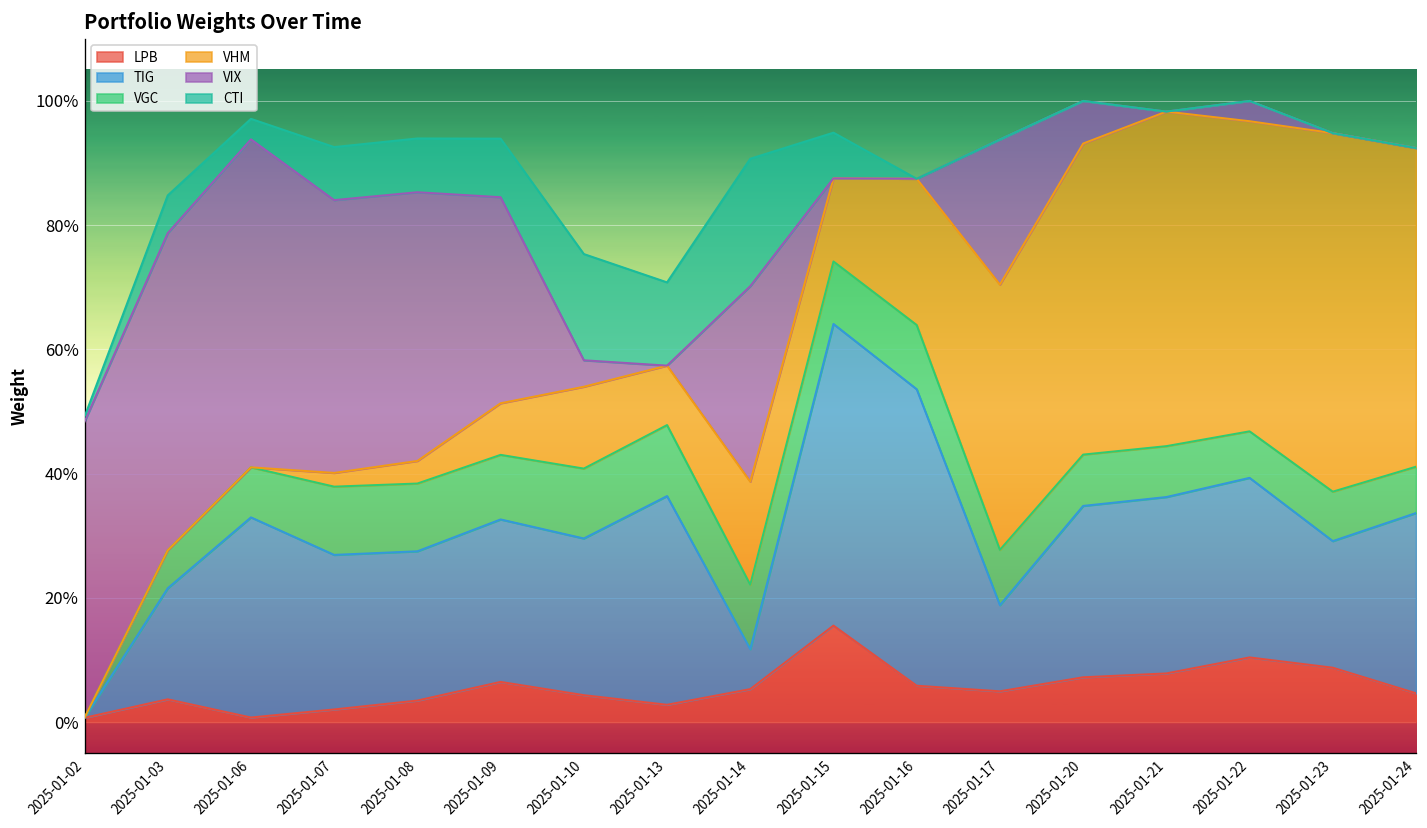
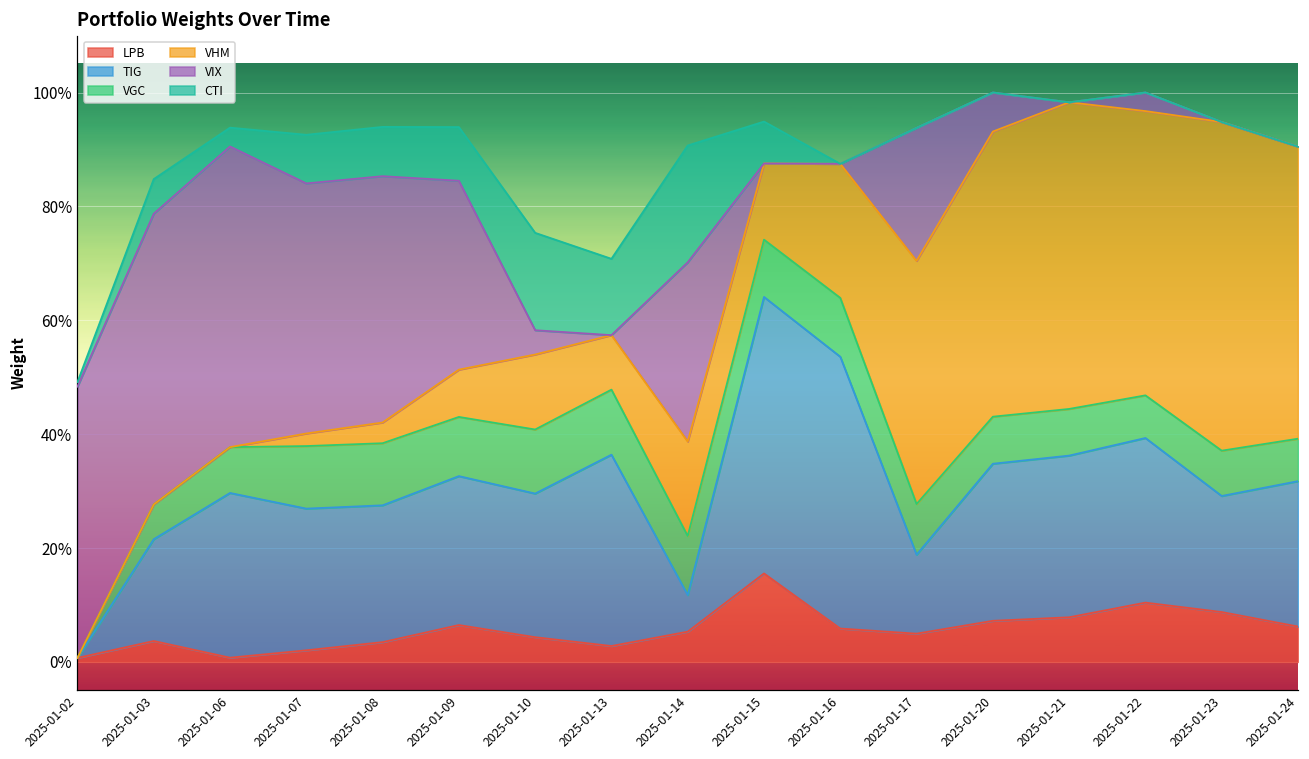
  {
    "LPB": {
      "2025-01-03": "4%",
      "2025-01-06": "1%",
      "2025-01-07": "2%",
      "2025-01-08": "3%",
      "2025-01-09": "6%",
      "2025-01-10": "4%",
      "2025-01-13": "3%",
      "2025-01-14": "5%",
      "2025-01-15": "16%",
      "2025-01-16": "6%",
      "2025-01-17": "5%",
      "2025-01-20": "7%",
      "2025-01-21": "8%",
      "2025-01-22": "10%",
      "2025-01-23": "9%",
-     "2025-01-24": "5%"
+     "2025-01-24": "6%"
    },
    "TIG": {
      "2025-01-03": "18%",
-     "2025-01-06": "32%",
+     "2025-01-06": "29%",
      "2025-01-07": "25%",
      "2025-01-08": "24%",
      "2025-01-09": "26%",
      "2025-01-10": "25%",
      "2025-01-13": "34%",
      "2025-01-14": "6%",
      "2025-01-15": "49%",
      "2025-01-16": "48%",
      "2025-01-17": "14%",
      "2025-01-20": "28%",
      "2025-01-21": "28%",
      "2025-01-22": "29%",
      "2025-01-23": "20%",
-     "2025-01-24": "29%"
+     "2025-01-24": "26%"
    },
    "VHM": {
      "2025-01-07": "2%",
      "2025-01-08": "4%",
      "2025-01-09": "8%",
      "2025-01-10": "13%",
      "2025-01-14": "17%",
      "2025-01-17": "43%",
      "2025-01-20": "50%",
      "2025-01-22": "50%"
    },
    "VIX": {
      "2025-01-02": "48%",
      "2025-01-03": "51%",
      "2025-01-06": "53%",
      "2025-01-07": "44%",
      "2025-01-08": "43%",
      "2025-01-09": "33%",
      "2025-01-10": "4%",
      "2025-01-14": "31%"
    }
  }
